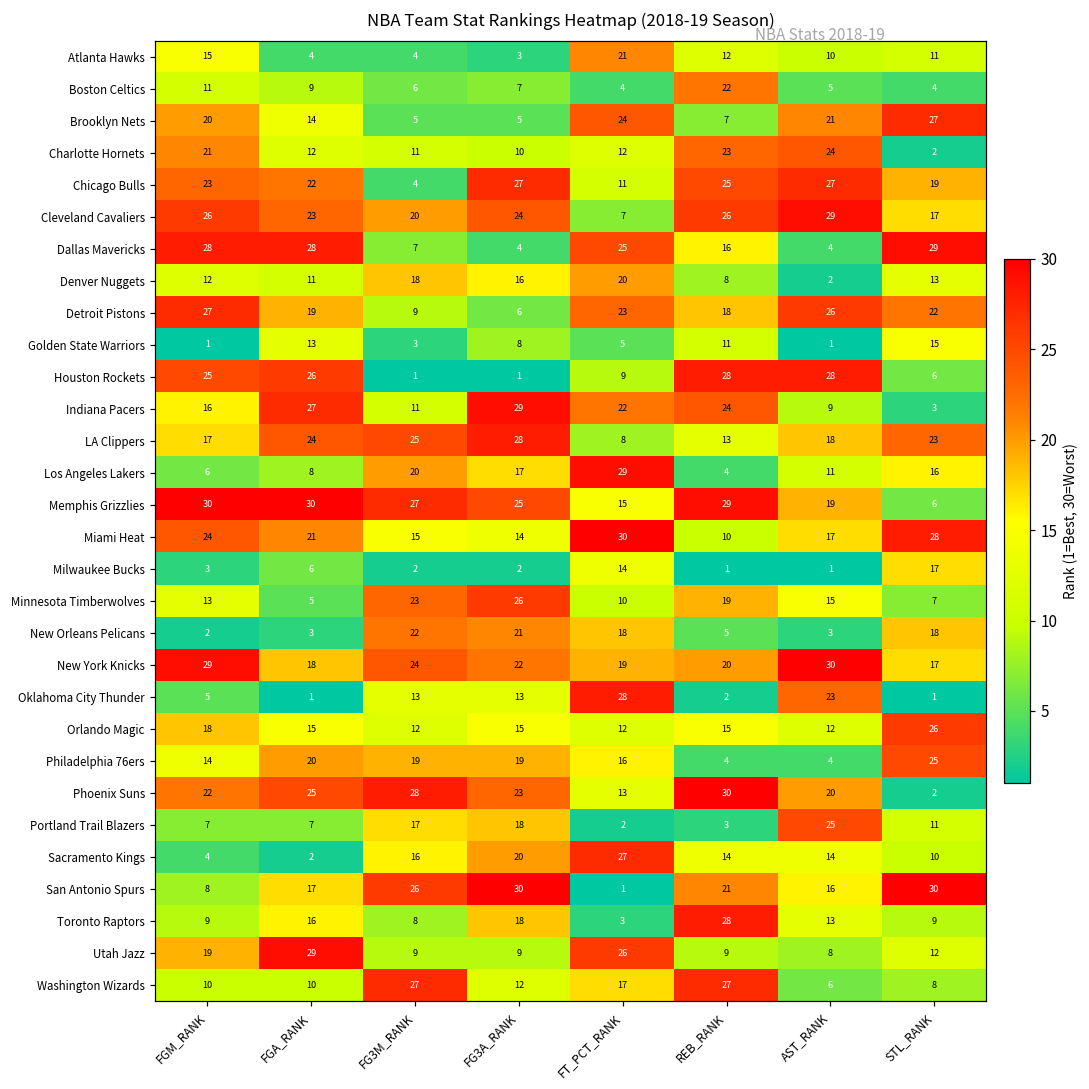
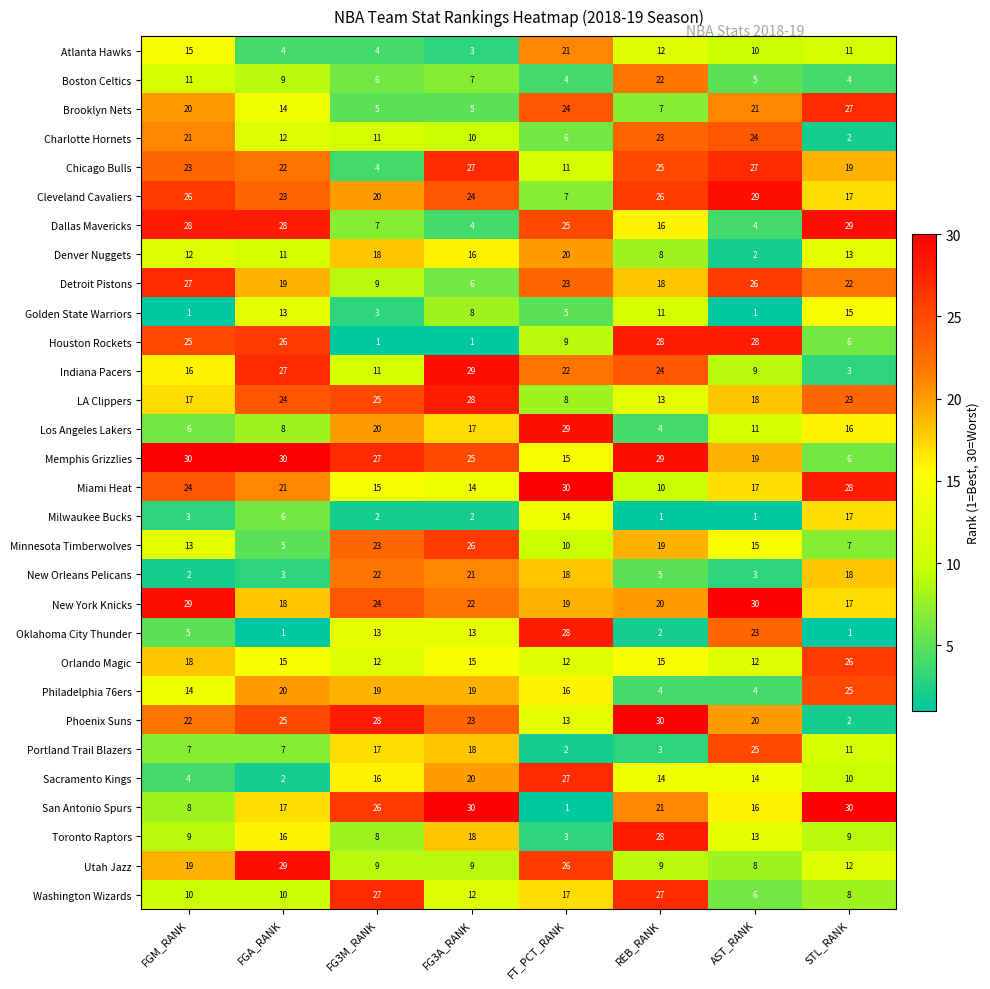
  {
    "Charlotte Hornets": {
      "FGM_RANK": 21,
      "FGA_RANK": 12,
      "FG3M_RANK": 11,
      "FG3A_RANK": 10,
-     "FT_PCT_RANK": 12,
+     "FT_PCT_RANK": 6,
      "REB_RANK": 23,
      "AST_RANK": 24,
      "STL_RANK": 2
    }
  }
